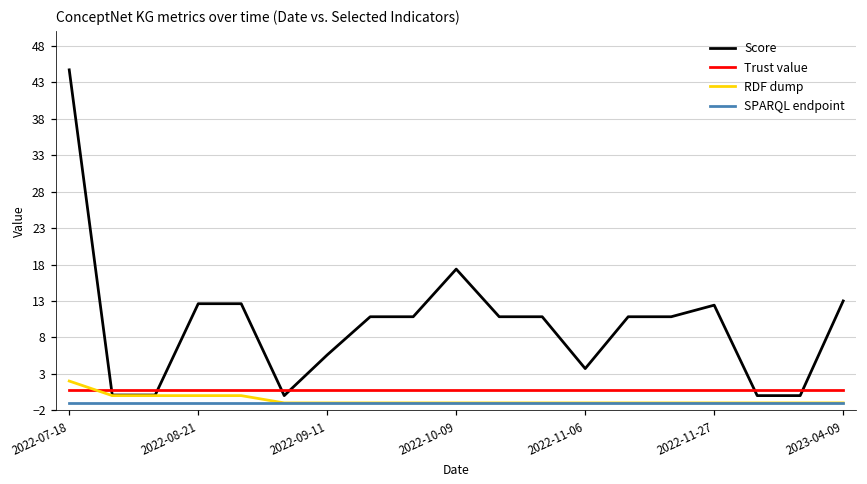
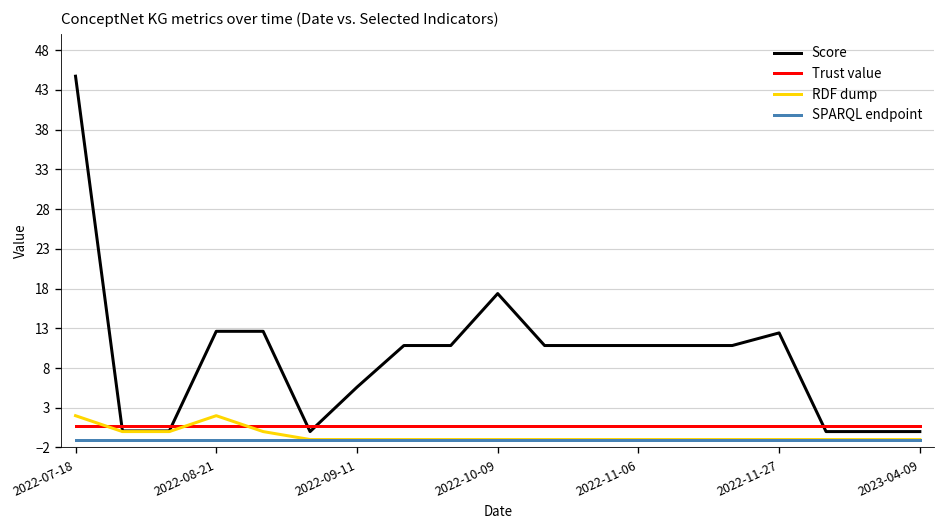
  {
    "Score": {
      "2022-07-18": 45,
      "2022-08-21": 13,
      "2022-09-11": 6,
      "2022-10-09": 17,
-     "2022-11-06": 4,
+     "2022-11-06": 11,
      "2022-11-27": 12,
-     "2023-04-09": 13
+     "2023-04-09": 0
    },
    "Trust value": {
      "2022-07-18": 1,
      "2022-08-21": 1,
      "2022-09-11": 1,
      "2022-10-09": 1,
      "2022-11-06": 1,
      "2022-11-27": 1,
      "2023-04-09": 1
    },
    "RDF dump": {
      "2022-07-18": 2,
-     "2022-08-21": 0
+     "2022-08-21": 2
    },
    "SPARQL endpoint": {
      "2022-07-18": -1,
      "2022-08-21": -1
    }
  }
